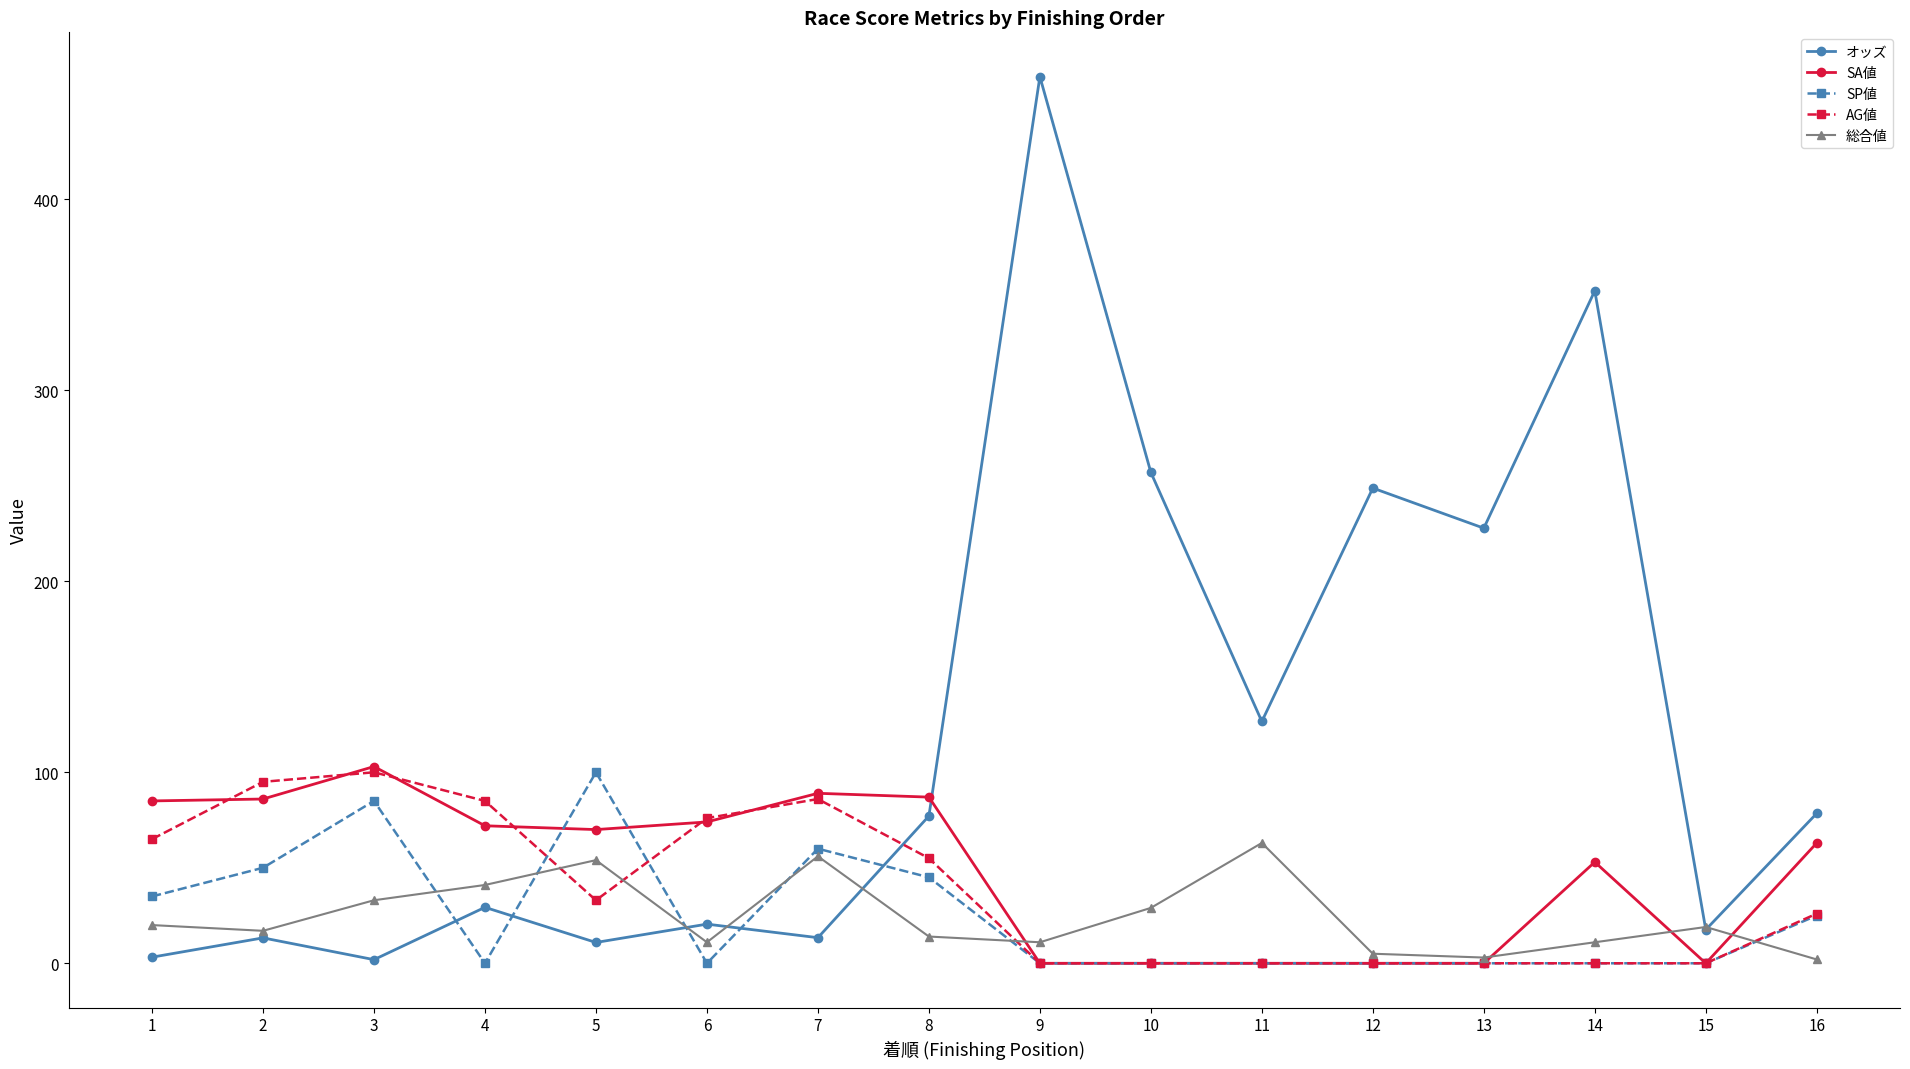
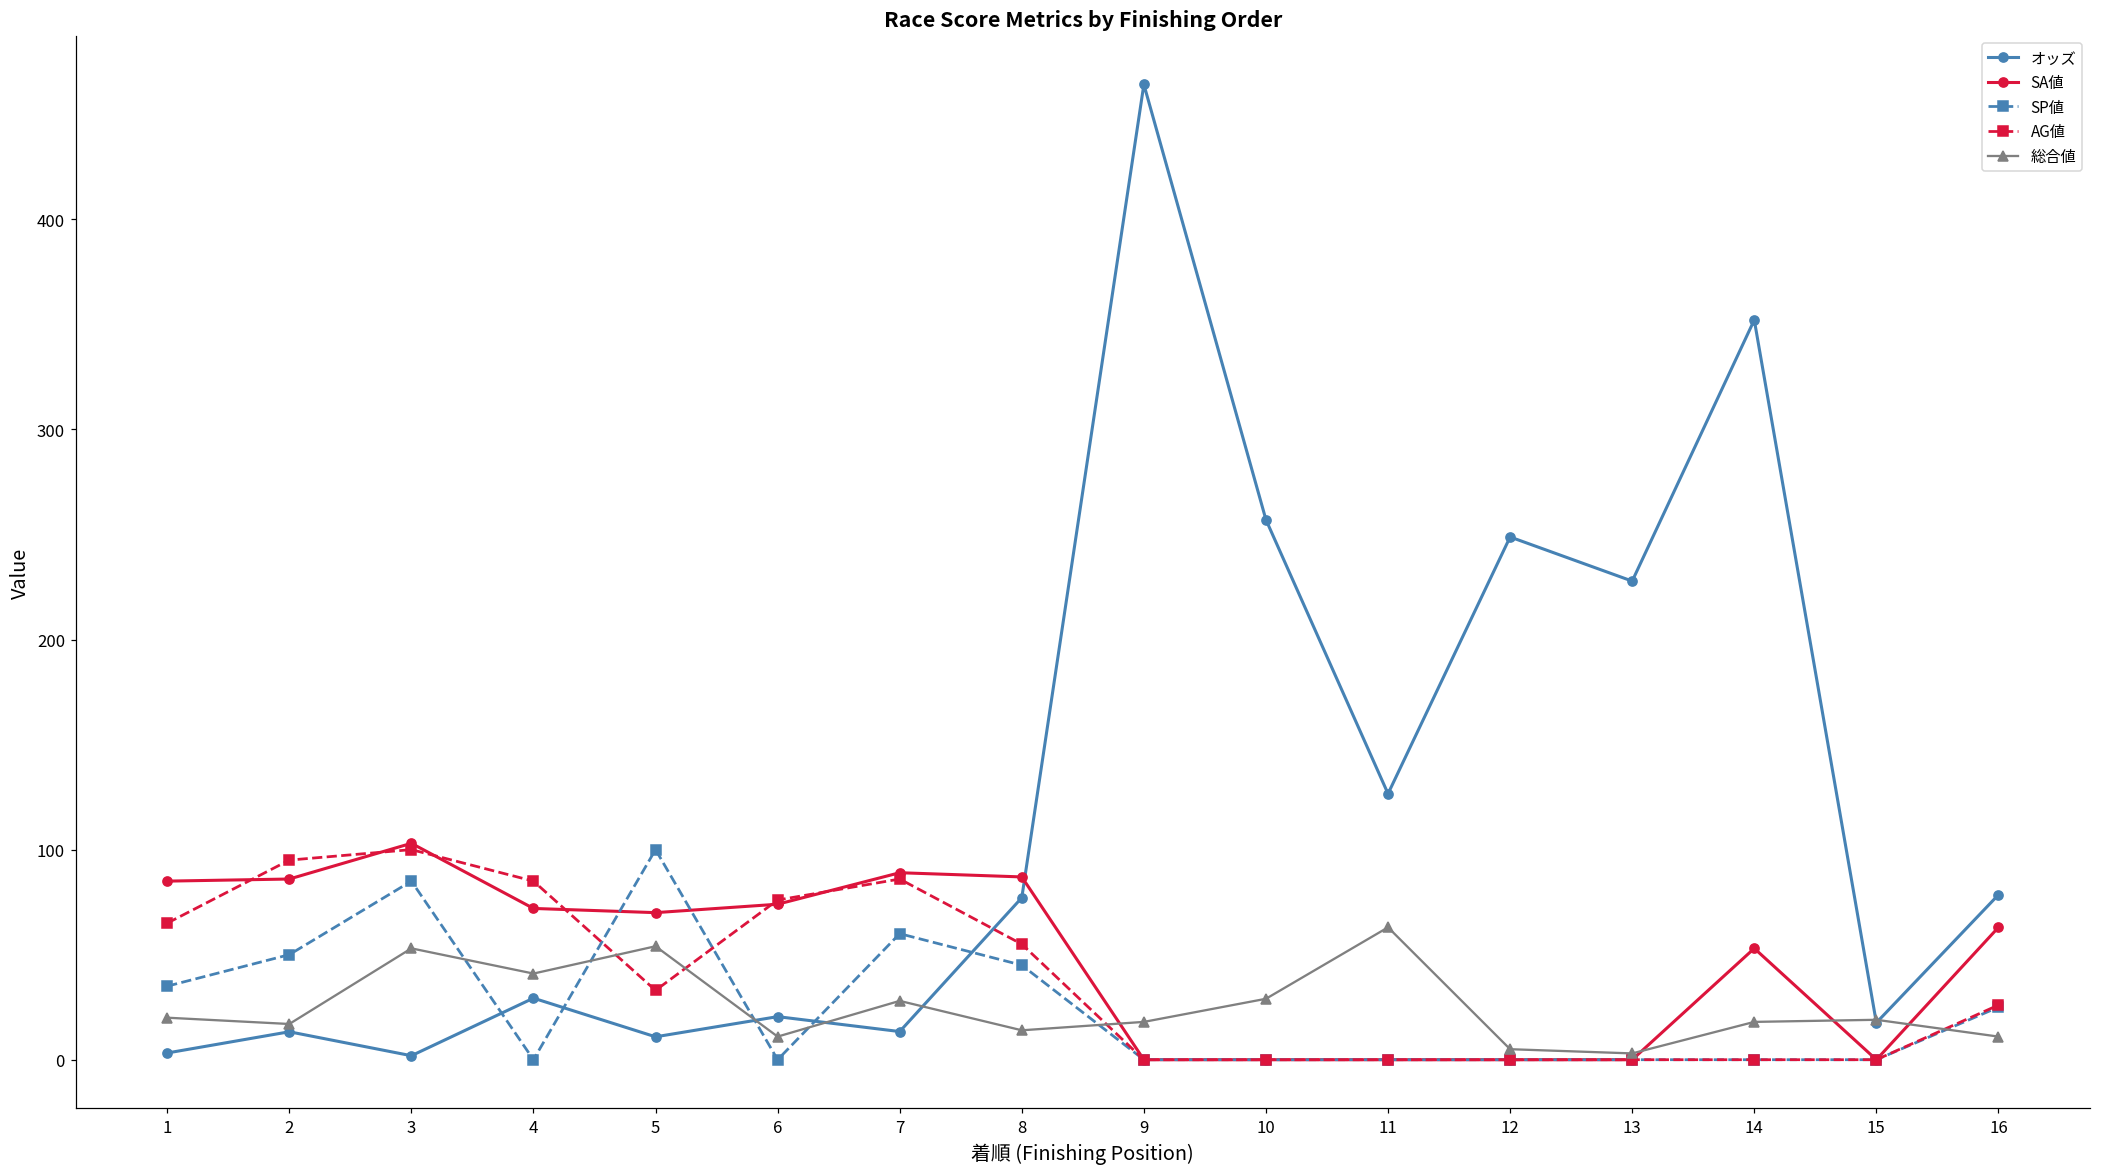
  {
    "総合値": {
      "1": 20,
      "2": 17,
-     "3": 33,
+     "3": 53,
      "4": 41,
      "5": 54,
      "6": 11,
-     "7": 56,
+     "7": 28,
      "8": 14,
-     "9": 11,
+     "9": 18,
      "10": 29,
      "11": 63,
      "12": 5,
      "13": 3,
-     "14": 11,
+     "14": 18,
      "15": 19,
-     "16": 2
+     "16": 11
    }
  }
